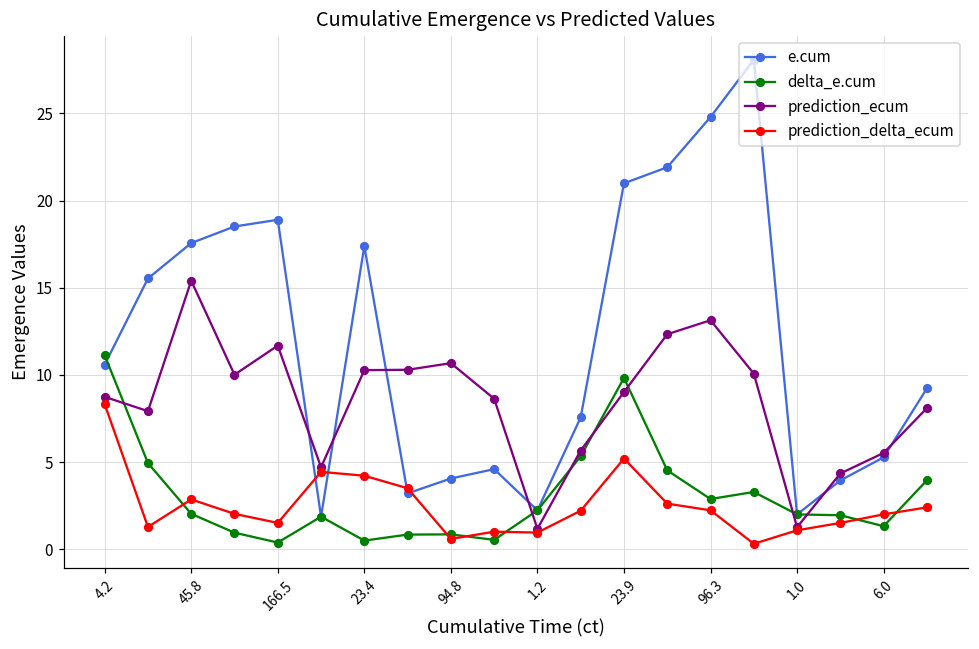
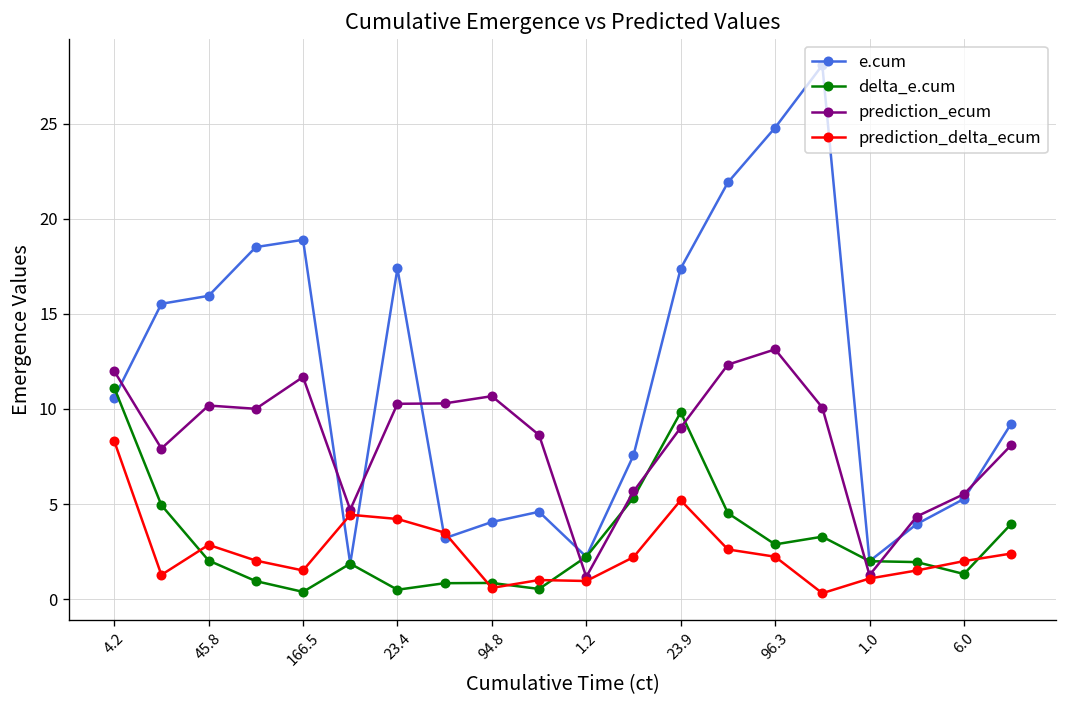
  {
    "e.cum": {
      "4.2": 10.6,
-     "45.8": 17.6,
+     "45.8": 15.9,
      "166.5": 18.9,
      "23.4": 17.4,
      "94.8": 4.1,
-     "23.9": 21.0,
+     "23.9": 17.4,
      "96.3": 24.8,
      "6.0": 5.3
    },
    "delta_e.cum": {
      "4.2": 11.1,
      "45.8": 2.0,
      "166.5": 0.4,
      "23.4": 0.5,
      "94.8": 0.9,
      "23.9": 9.8,
      "96.3": 2.9,
      "6.0": 1.3
    },
    "prediction_ecum": {
-     "4.2": 8.7,
-     "45.8": 15.4,
+     "4.2": 12.0,
+     "45.8": 10.2,
      "166.5": 11.7,
      "23.4": 10.3,
      "94.8": 10.7,
      "1.2": 1.2,
      "23.9": 9.0,
      "96.3": 13.1,
      "1.0": 1.3,
      "6.0": 5.5
    },
    "prediction_delta_ecum": {
      "4.2": 8.3,
      "45.8": 2.9,
      "166.5": 1.5,
      "23.4": 4.2,
      "94.8": 0.6,
      "1.2": 1.0,
      "23.9": 5.2,
      "96.3": 2.2,
      "1.0": 1.1,
      "6.0": 2.0
    }
  }
